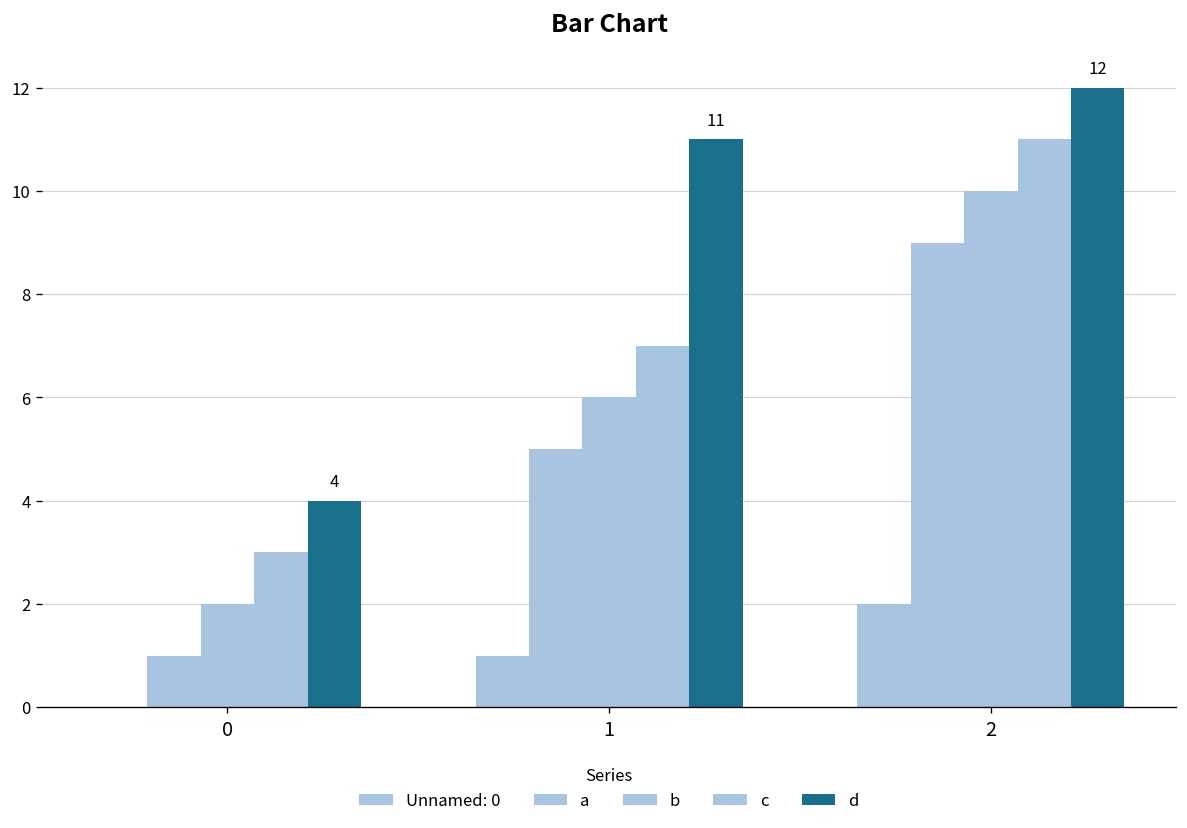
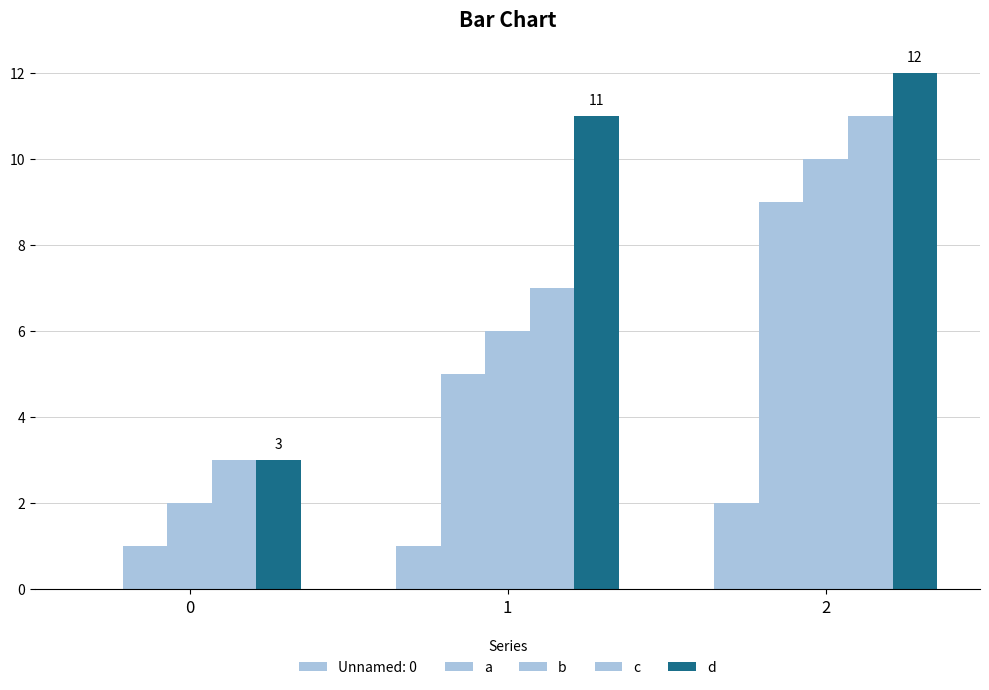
  {
    "d": {
-     "0": 4,
+     "0": 3,
      "1": 11,
      "2": 12
    }
  }
